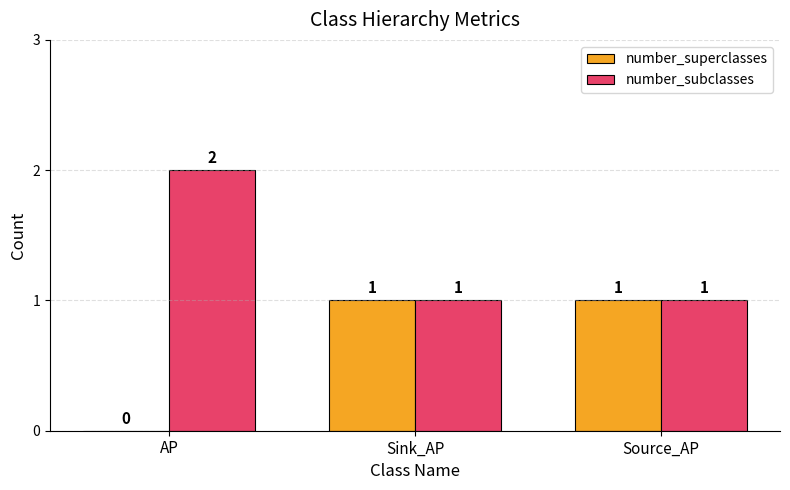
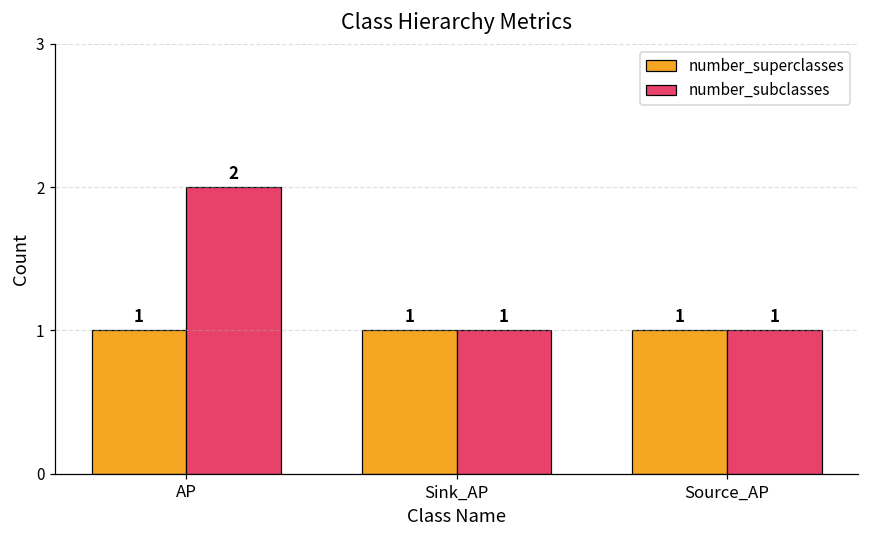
  {
    "number_superclasses": {
-     "AP": 0,
+     "AP": 1,
      "Sink_AP": 1,
      "Source_AP": 1
    },
    "number_subclasses": {
      "AP": 2,
      "Sink_AP": 1,
      "Source_AP": 1
    }
  }
